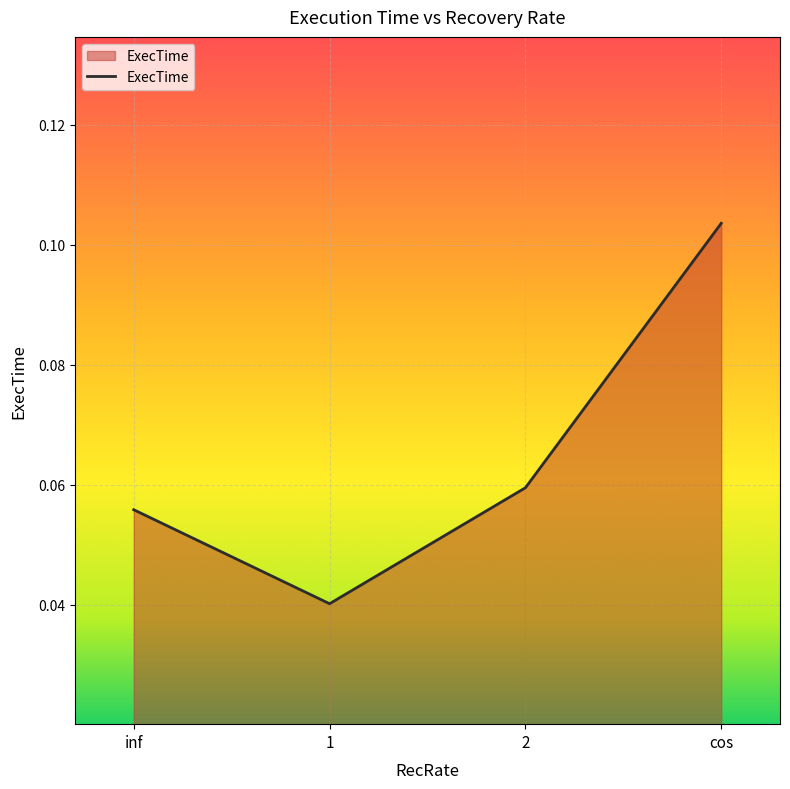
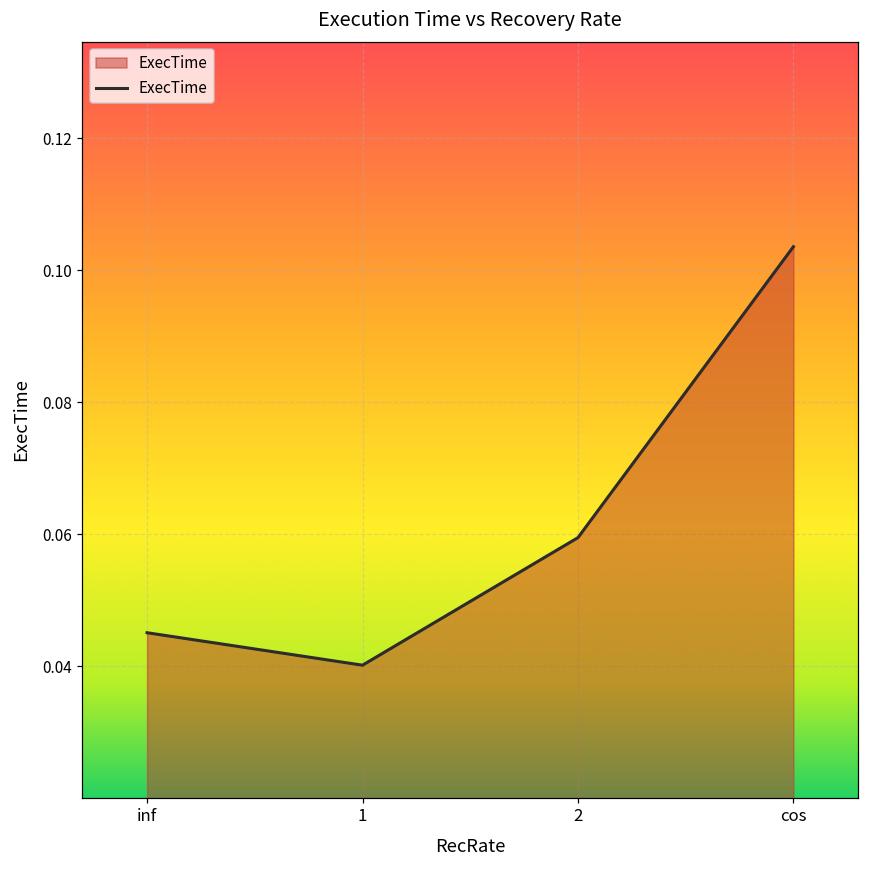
  {
-   "inf": 0.056,
+   "inf": 0.045,
    "1": 0.040,
    "2": 0.059,
    "cos": 0.104
  }
